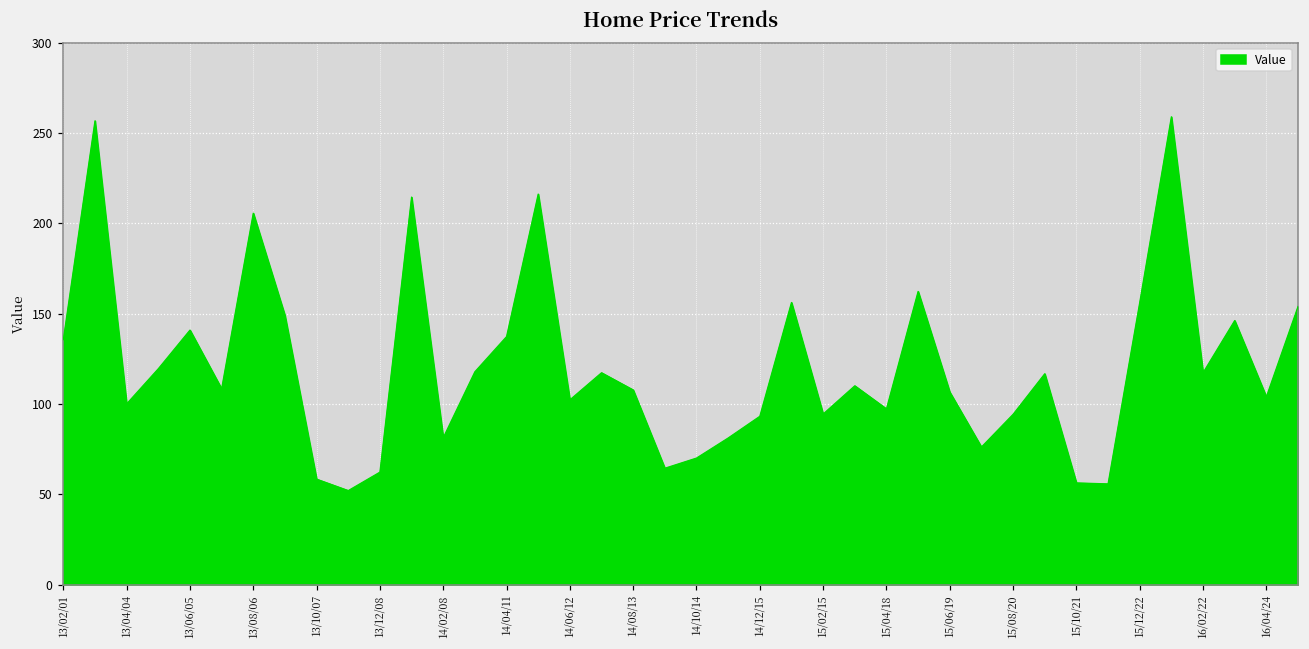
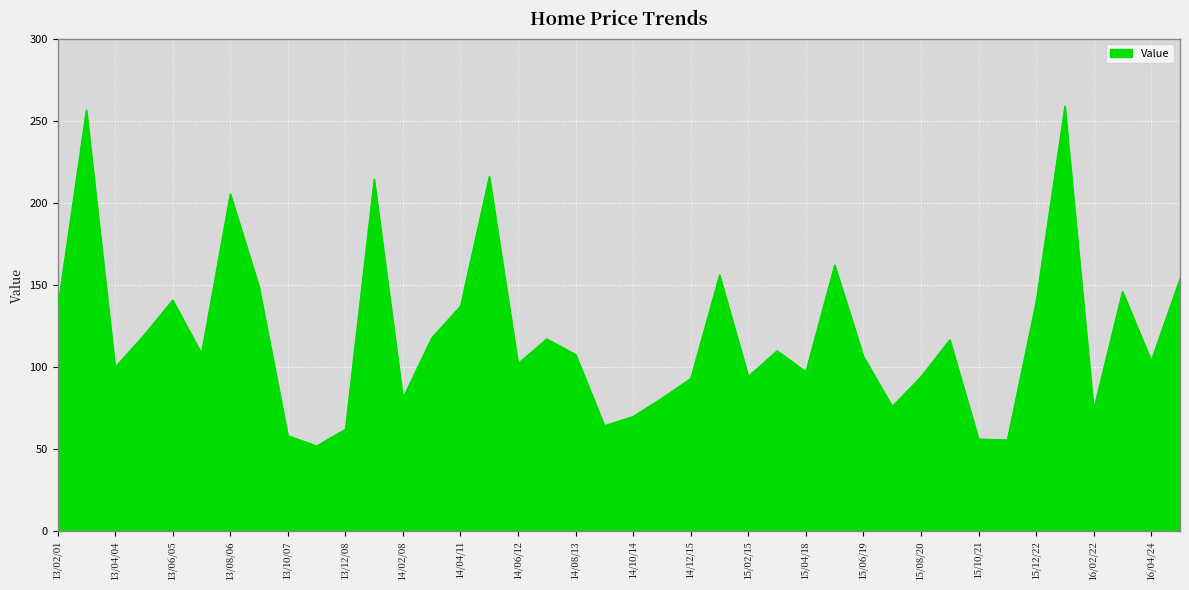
  {
    "13/02/01": 136,
    "13/04/04": 100,
    "13/06/05": 141,
    "13/08/06": 206,
    "13/10/07": 58,
    "13/12/08": 62,
    "14/02/08": 81,
    "14/04/11": 137,
    "14/06/12": 102,
    "14/08/13": 108,
    "14/10/14": 70,
    "14/12/15": 93,
    "15/02/15": 94,
    "15/04/18": 97,
    "15/06/19": 107,
    "15/08/20": 94,
    "15/10/21": 56,
-   "15/12/22": 156,
-   "16/02/22": 117,
+   "15/12/22": 140,
+   "16/02/22": 74,
    "16/04/24": 104
  }
